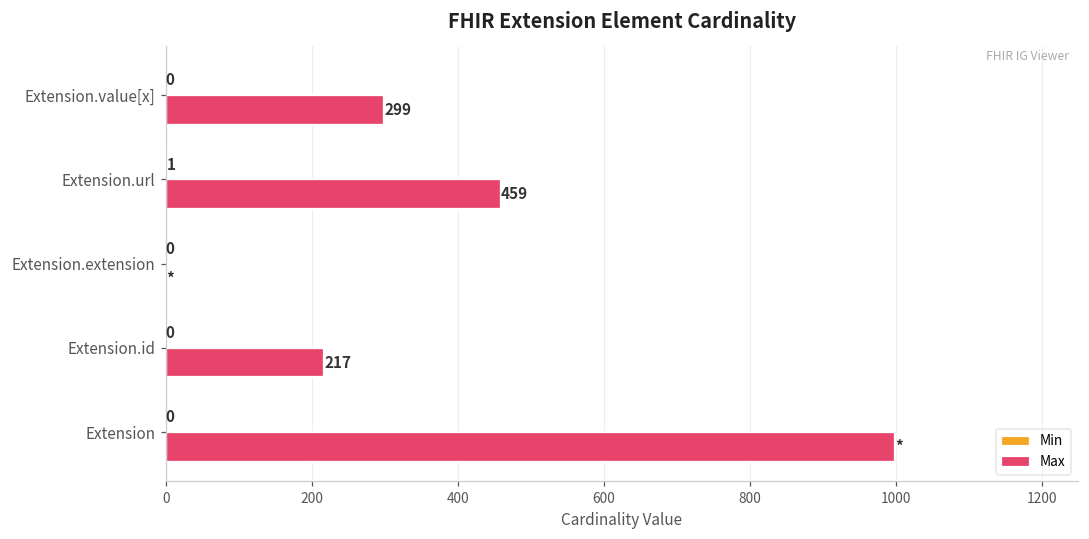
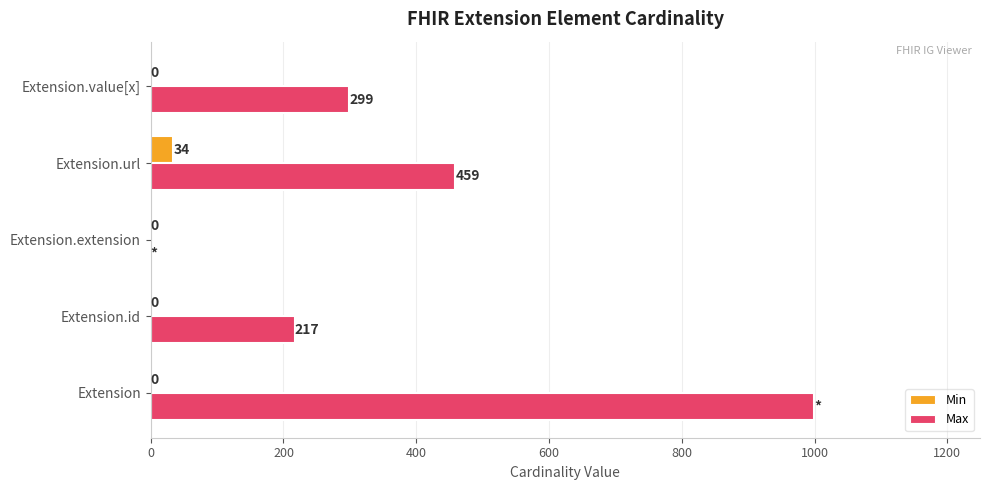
  {
    "Min": {
      "Extension.value[x]": 0,
-     "Extension.url": 1,
+     "Extension.url": 34,
      "Extension.extension": 0,
      "Extension.id": 0,
      "Extension": 0
    },
    "Max": {
      "Extension.value[x]": 299,
      "Extension.url": 459,
      "Extension.id": 217
    }
  }
